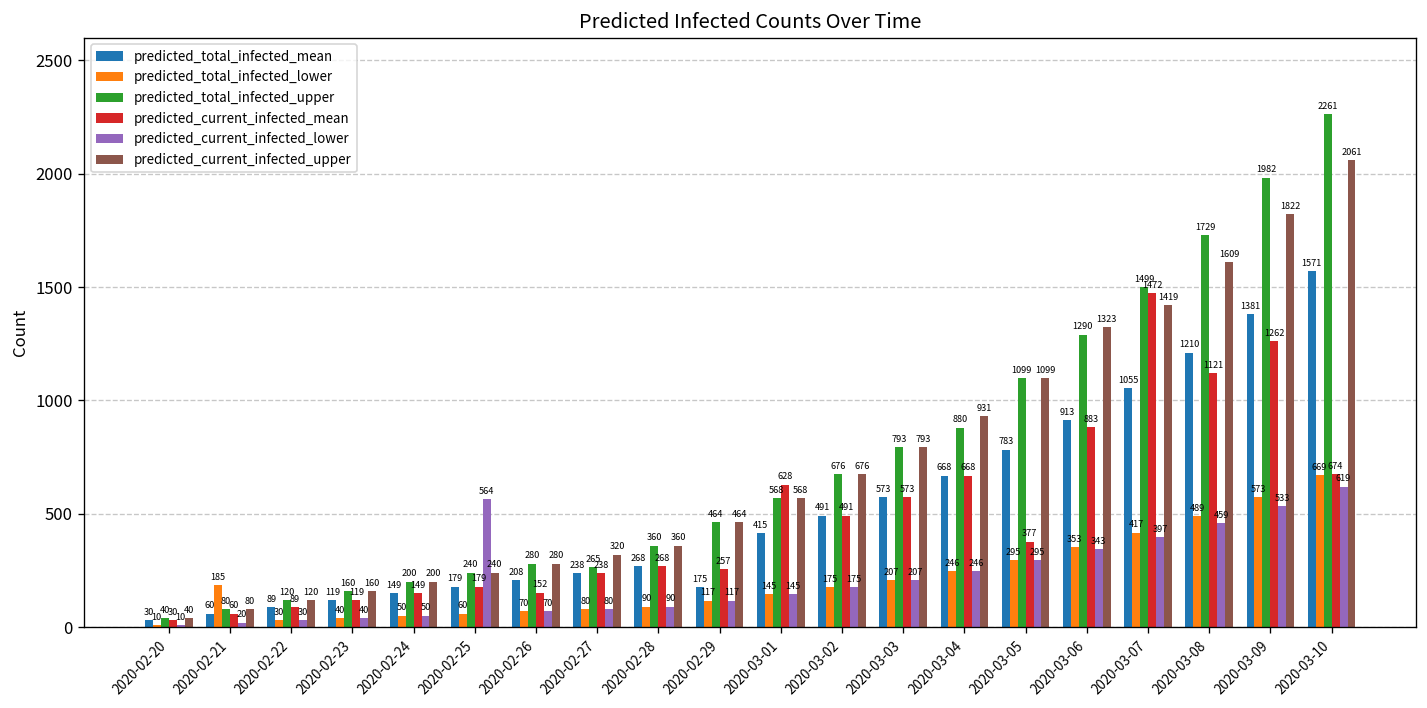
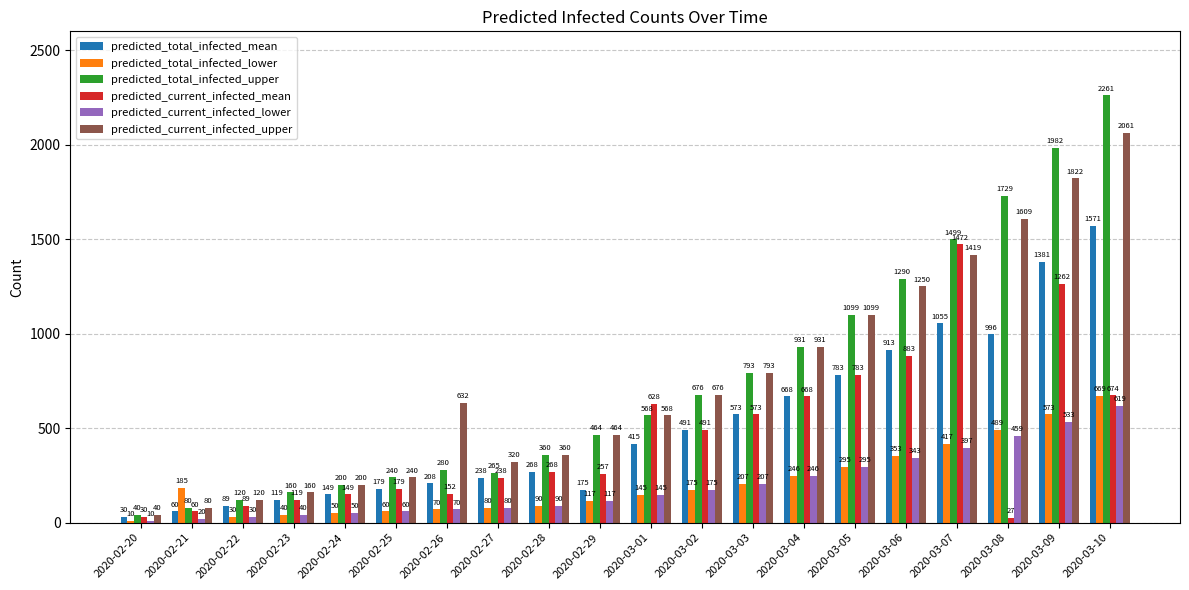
  {
    "predicted_total_infected_mean": {
      "2020-02-20": 30,
      "2020-02-21": 60,
      "2020-02-22": 89,
      "2020-02-23": 119,
      "2020-02-24": 149,
      "2020-02-25": 179,
      "2020-02-26": 208,
      "2020-02-27": 238,
      "2020-02-28": 268,
      "2020-02-29": 175,
      "2020-03-01": 415,
      "2020-03-02": 491,
      "2020-03-03": 573,
      "2020-03-04": 668,
      "2020-03-05": 783,
      "2020-03-06": 913,
      "2020-03-07": 1055,
-     "2020-03-08": 1210,
+     "2020-03-08": 996,
      "2020-03-09": 1381,
      "2020-03-10": 1571
    },
    "predicted_total_infected_lower": {
      "2020-02-20": 10,
      "2020-02-21": 185,
      "2020-02-22": 30,
      "2020-02-23": 40,
      "2020-02-24": 50,
      "2020-02-25": 60,
      "2020-02-26": 70,
      "2020-02-27": 80,
      "2020-02-28": 90,
      "2020-02-29": 117,
      "2020-03-01": 145,
      "2020-03-02": 175,
      "2020-03-03": 207,
      "2020-03-04": 246,
      "2020-03-05": 295,
      "2020-03-06": 353,
      "2020-03-07": 417,
      "2020-03-08": 489,
      "2020-03-09": 573,
      "2020-03-10": 669
    },
    "predicted_total_infected_upper": {
      "2020-02-21": 80,
      "2020-02-22": 120,
      "2020-02-23": 160,
      "2020-02-24": 200,
      "2020-02-25": 240,
      "2020-02-26": 280,
      "2020-02-28": 360,
      "2020-02-29": 464,
      "2020-03-01": 568,
      "2020-03-02": 676,
      "2020-03-03": 793,
-     "2020-03-04": 880,
+     "2020-03-04": 931,
      "2020-03-05": 1099,
      "2020-03-06": 1290,
      "2020-03-08": 1729,
      "2020-03-09": 1982,
      "2020-03-10": 2261
    },
    "predicted_current_infected_mean": {
      "2020-02-21": 60,
      "2020-02-22": 89,
      "2020-02-23": 119,
      "2020-02-24": 149,
      "2020-02-25": 179,
      "2020-02-26": 152,
      "2020-02-28": 268,
      "2020-02-29": 257,
      "2020-03-01": 628,
      "2020-03-02": 491,
      "2020-03-03": 573,
      "2020-03-04": 668,
-     "2020-03-05": 377,
+     "2020-03-05": 783,
      "2020-03-06": 883,
-     "2020-03-08": 1121,
+     "2020-03-08": 27,
      "2020-03-09": 1262,
      "2020-03-10": 674
    },
    "predicted_current_infected_lower": {
      "2020-02-20": 10,
      "2020-02-21": 20,
      "2020-02-22": 30,
      "2020-02-23": 40,
      "2020-02-24": 50,
-     "2020-02-25": 564,
+     "2020-02-25": 60,
      "2020-02-26": 70,
      "2020-02-27": 80,
      "2020-02-28": 90,
      "2020-02-29": 117,
      "2020-03-01": 145,
      "2020-03-02": 175,
      "2020-03-03": 207,
      "2020-03-04": 246,
      "2020-03-05": 295,
      "2020-03-06": 343,
      "2020-03-07": 397,
      "2020-03-08": 459,
      "2020-03-09": 533,
      "2020-03-10": 619
    },
    "predicted_current_infected_upper": {
      "2020-02-20": 40,
      "2020-02-21": 80,
      "2020-02-22": 120,
      "2020-02-23": 160,
      "2020-02-24": 200,
      "2020-02-25": 240,
-     "2020-02-26": 280,
+     "2020-02-26": 632,
      "2020-02-27": 320,
      "2020-02-28": 360,
      "2020-02-29": 464,
      "2020-03-01": 568,
      "2020-03-02": 676,
      "2020-03-03": 793,
      "2020-03-04": 931,
      "2020-03-05": 1099,
-     "2020-03-06": 1323,
+     "2020-03-06": 1250,
      "2020-03-07": 1419,
      "2020-03-08": 1609,
      "2020-03-09": 1822,
      "2020-03-10": 2061
    }
  }
